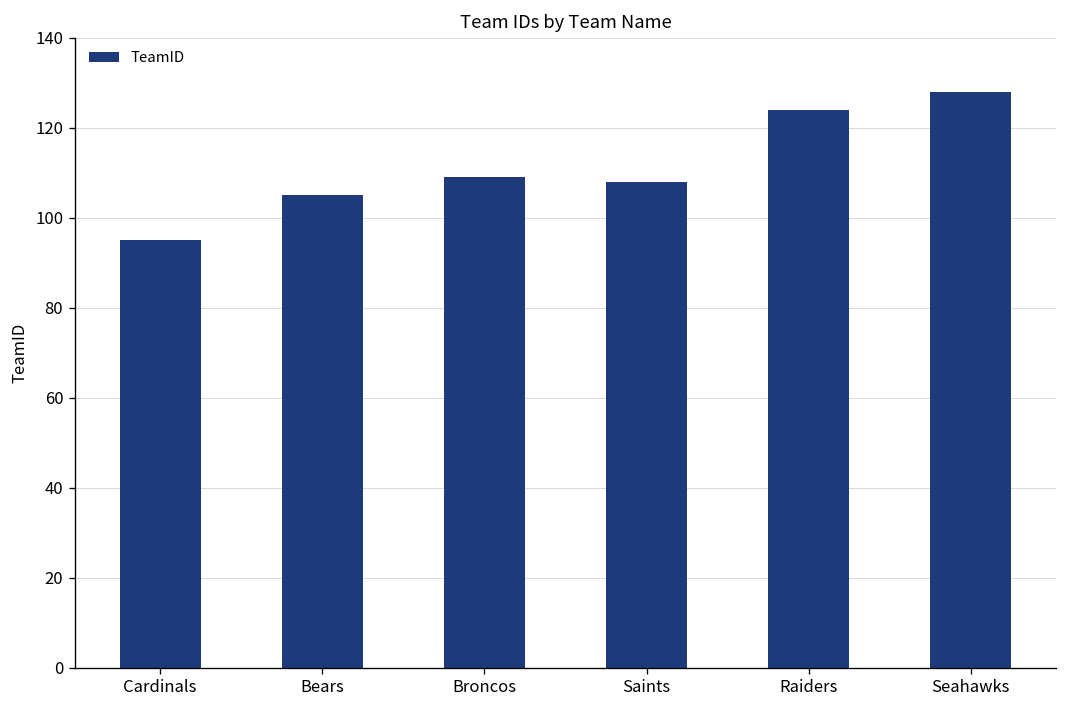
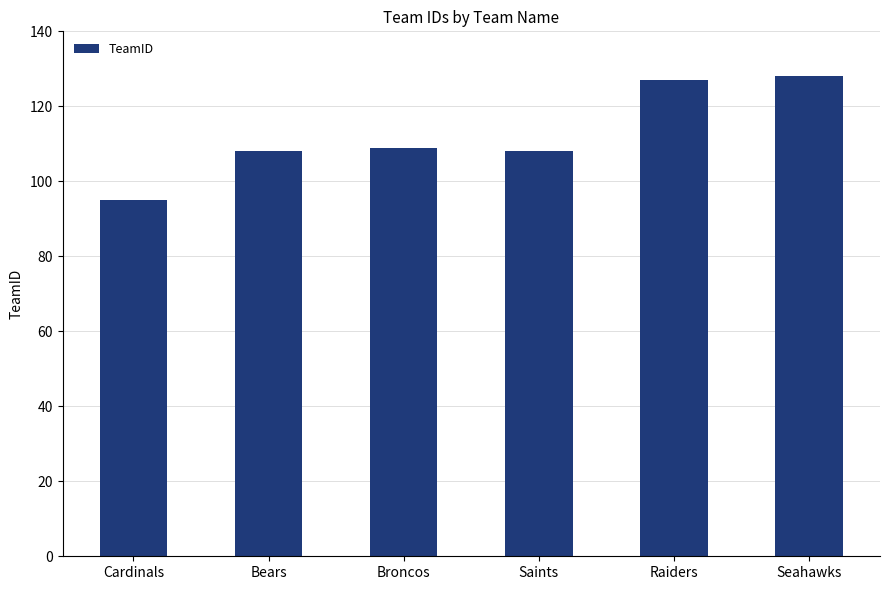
  {
    "Cardinals": 95,
-   "Bears": 105,
+   "Bears": 108,
    "Broncos": 109,
    "Saints": 108,
-   "Raiders": 124,
+   "Raiders": 127,
    "Seahawks": 128
  }
